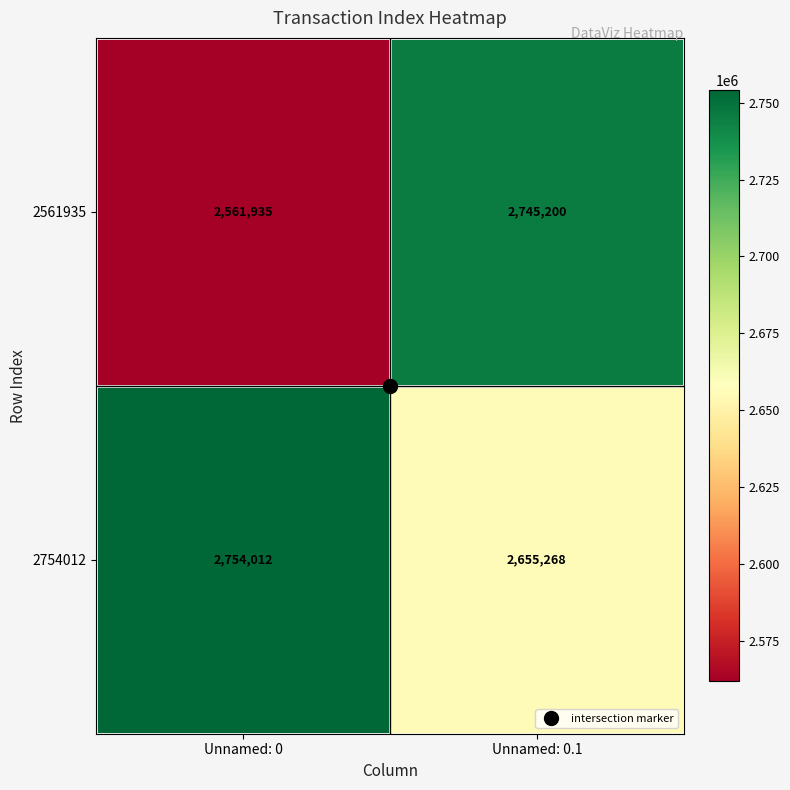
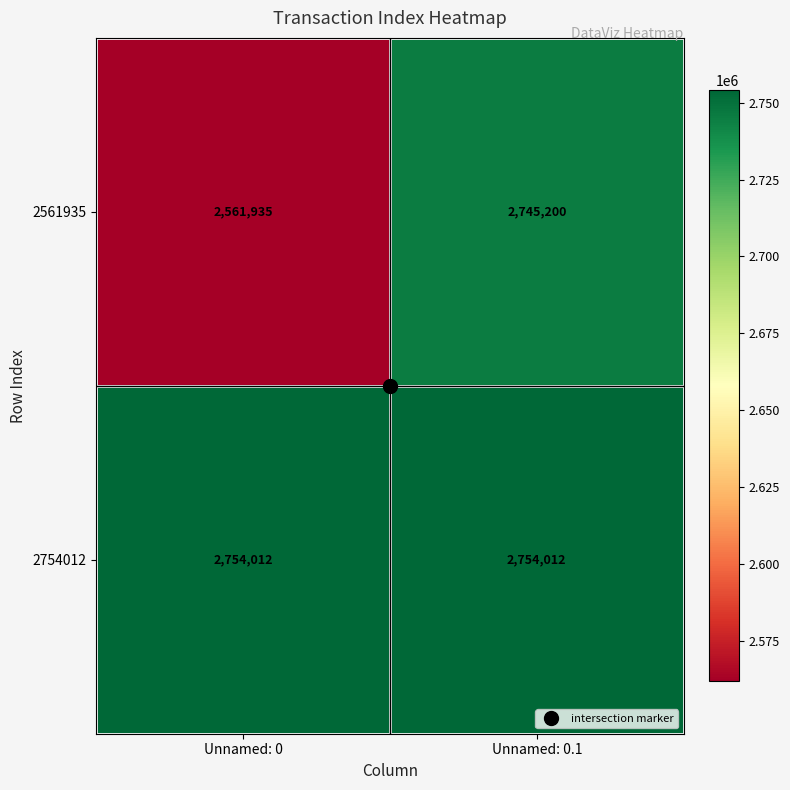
  {
    "2561935": {
      "Unnamed: 0": "2,561,935",
      "Unnamed: 0.1": "2,745,200"
    },
    "2754012": {
      "Unnamed: 0": "2,754,012",
-     "Unnamed: 0.1": "2,655,268"
+     "Unnamed: 0.1": "2,754,012"
    }
  }
